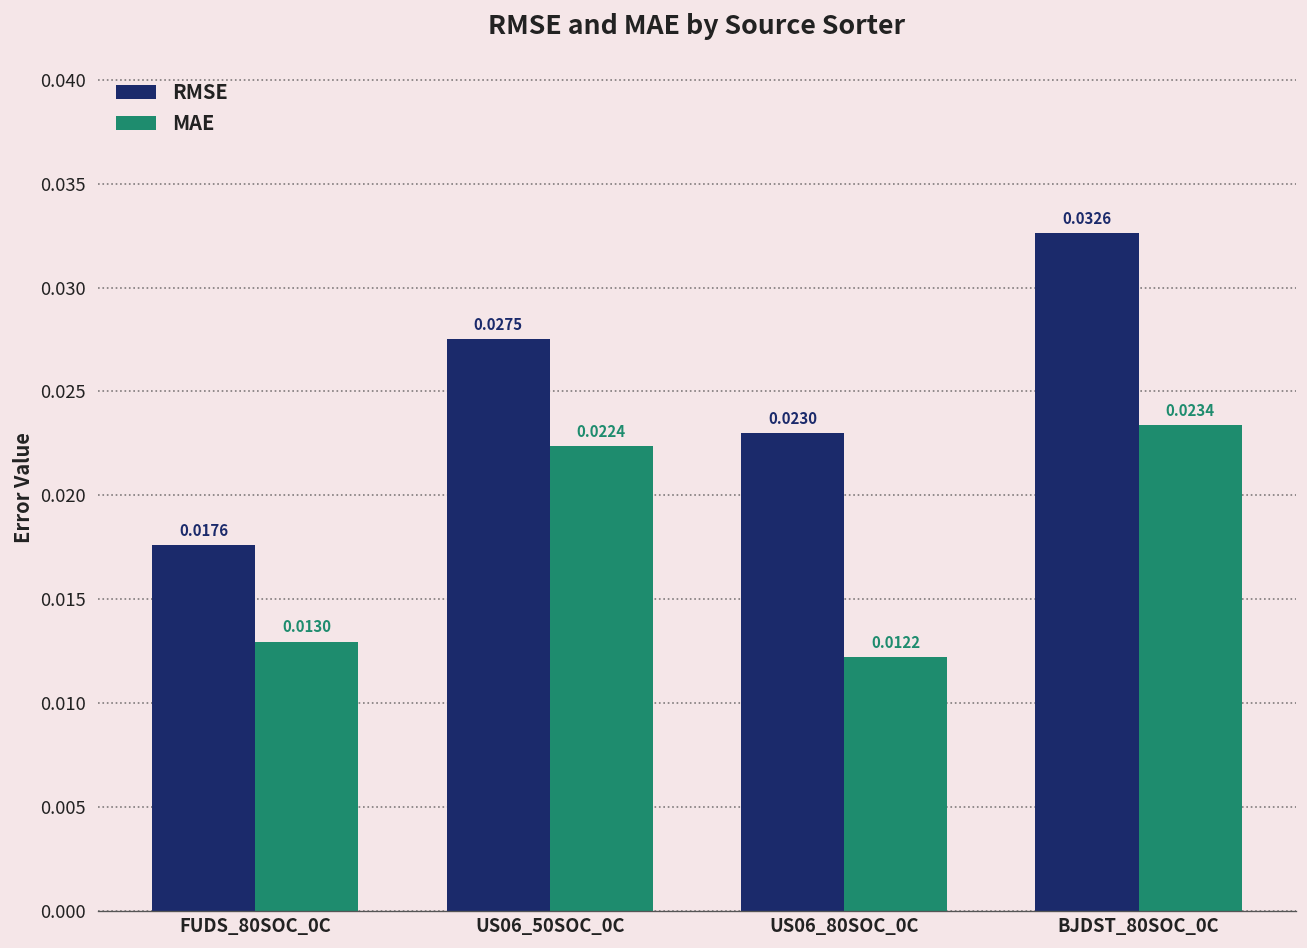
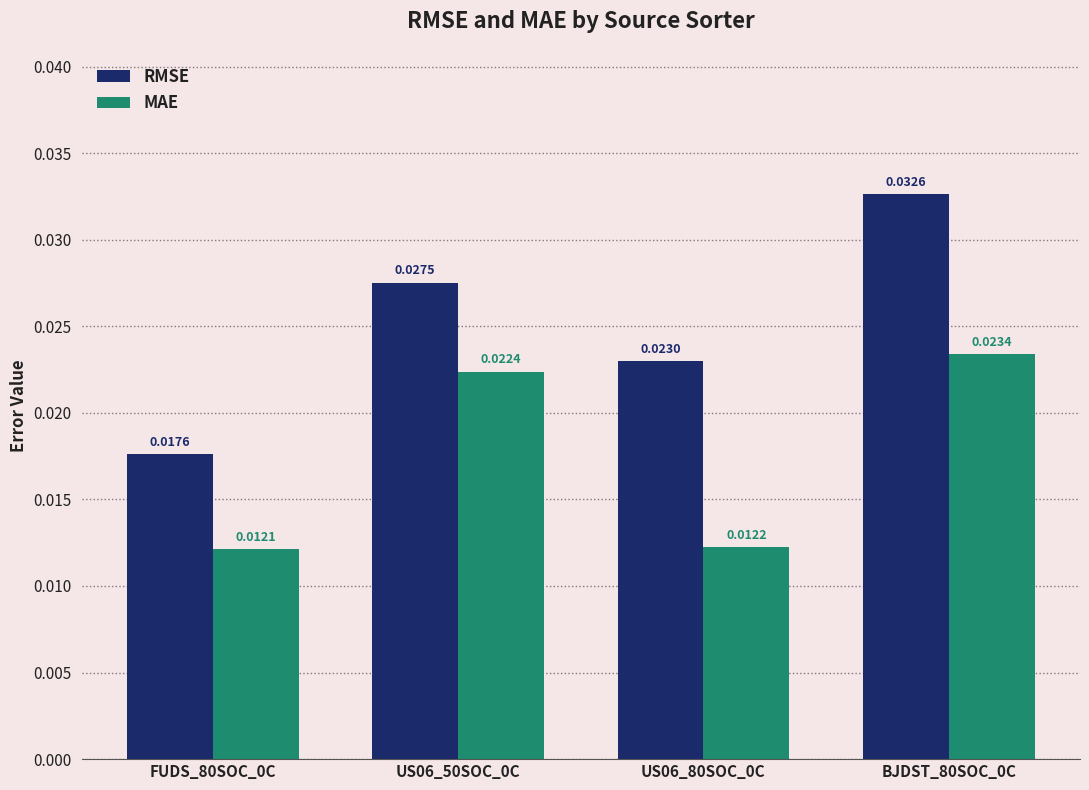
  {
    "RMSE": {
      "FUDS_80SOC_0C": 0.0176,
      "US06_50SOC_0C": 0.0275,
      "US06_80SOC_0C": 0.0230,
      "BJDST_80SOC_0C": 0.0326
    },
    "MAE": {
-     "FUDS_80SOC_0C": 0.0130,
+     "FUDS_80SOC_0C": 0.0121,
      "US06_50SOC_0C": 0.0224,
      "US06_80SOC_0C": 0.0122,
      "BJDST_80SOC_0C": 0.0234
    }
  }
